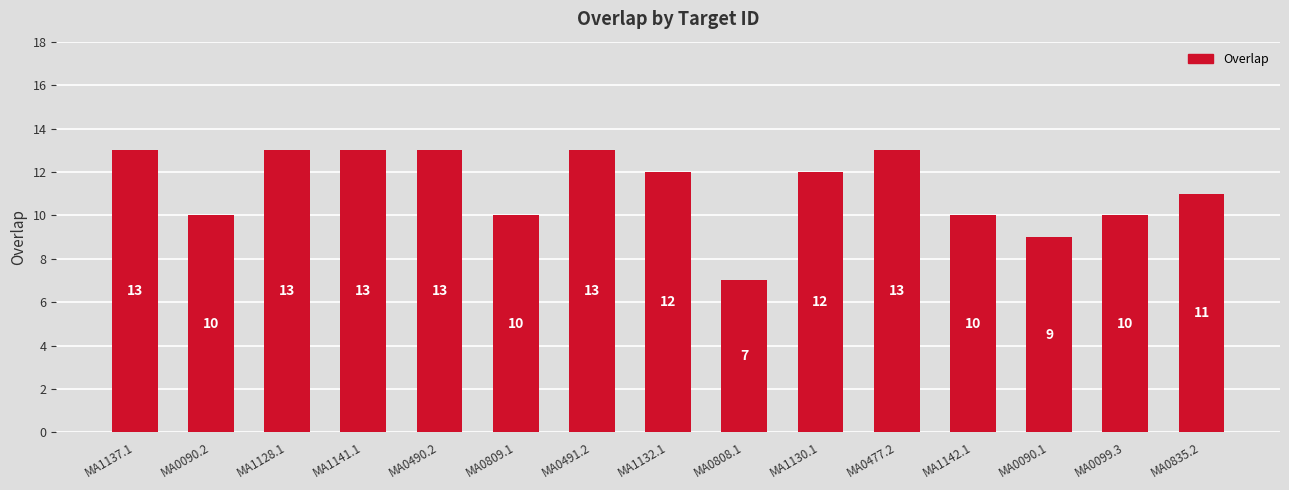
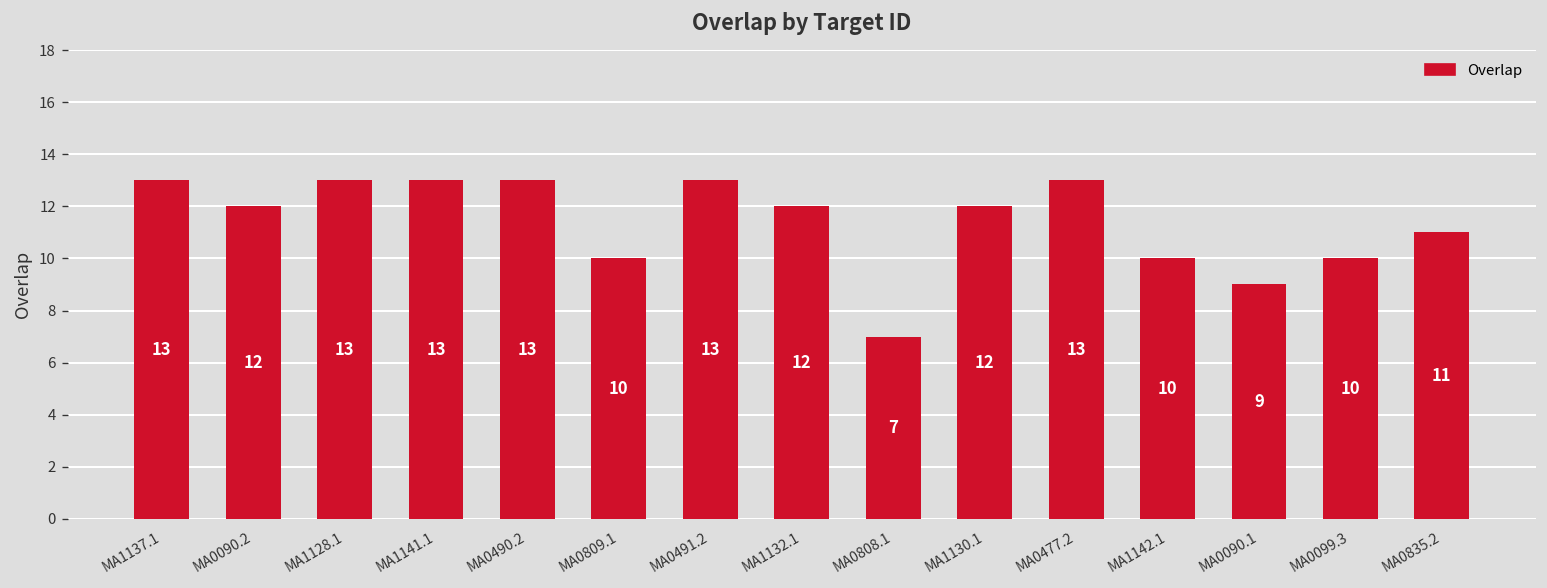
  {
    "MA1137.1": 13,
-   "MA0090.2": 10,
+   "MA0090.2": 12,
    "MA1128.1": 13,
    "MA1141.1": 13,
    "MA0490.2": 13,
    "MA0809.1": 10,
    "MA0491.2": 13,
    "MA1132.1": 12,
    "MA0808.1": 7,
    "MA1130.1": 12,
    "MA0477.2": 13,
    "MA1142.1": 10,
    "MA0090.1": 9,
    "MA0099.3": 10,
    "MA0835.2": 11
  }
